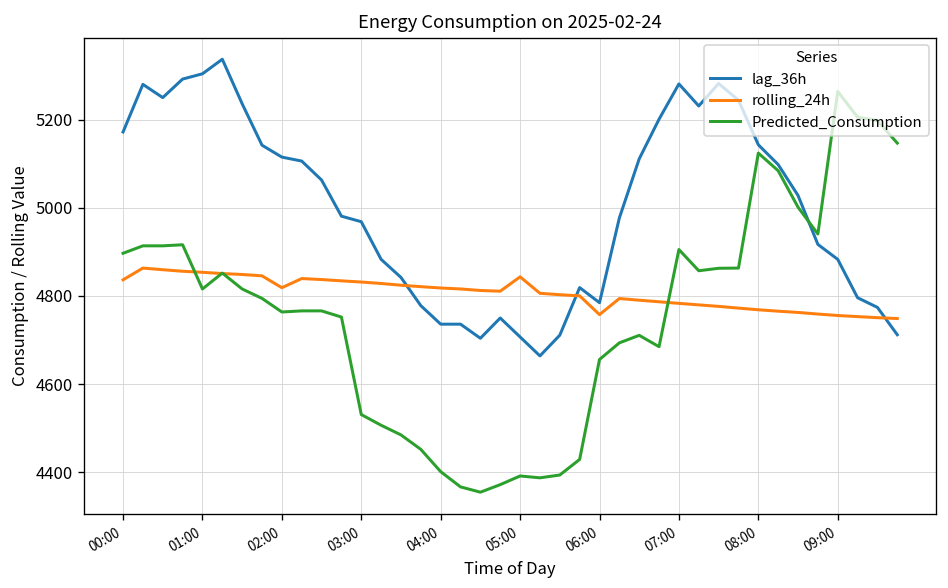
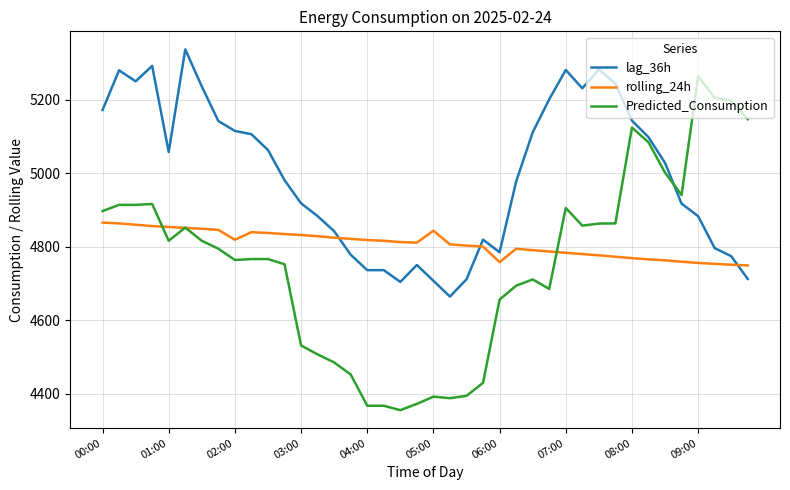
  {
    "lag_36h": {
      "00:00": 5170,
-     "01:00": 5300,
+     "01:00": 5060,
      "02:00": 5120,
-     "03:00": 4970,
+     "03:00": 4920,
      "04:00": 4740,
      "05:00": 4710,
      "06:00": 4780,
      "07:00": 5280,
      "08:00": 5140,
      "09:00": 4880
    },
    "rolling_24h": {
-     "00:00": 4840,
+     "00:00": 4870,
      "01:00": 4850,
      "02:00": 4820,
      "03:00": 4830,
      "04:00": 4820,
      "05:00": 4840,
      "06:00": 4760,
      "07:00": 4780,
      "08:00": 4770,
      "09:00": 4760
    },
    "Predicted_Consumption": {
      "00:00": 4900,
      "01:00": 4820,
      "02:00": 4760,
      "03:00": 4530,
-     "04:00": 4400,
+     "04:00": 4370,
      "05:00": 4390,
      "06:00": 4660,
      "07:00": 4910,
      "08:00": 5120
    }
  }
